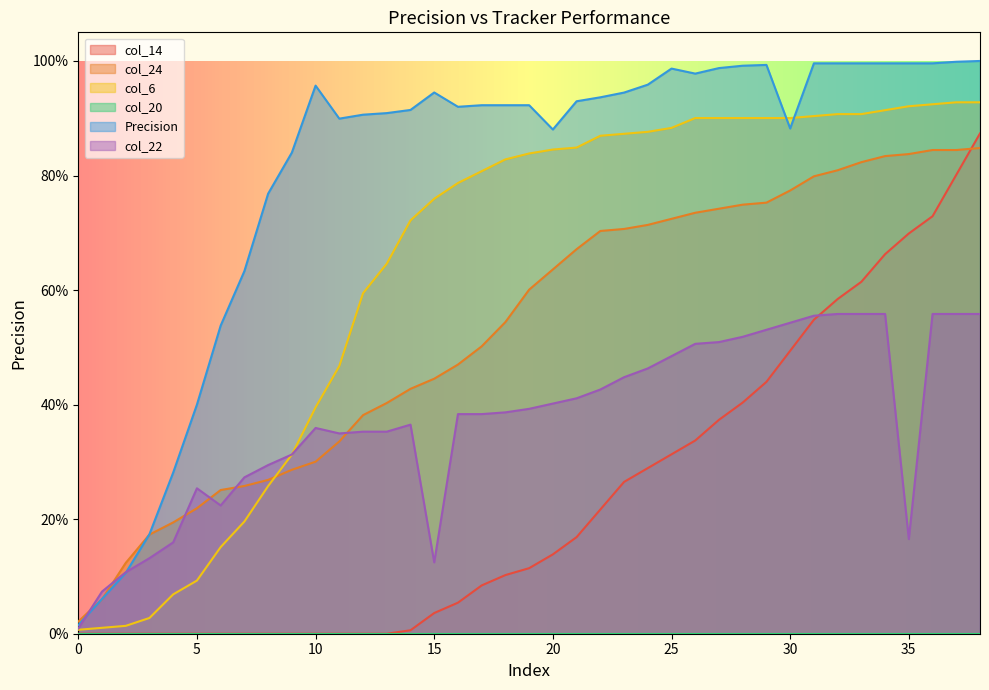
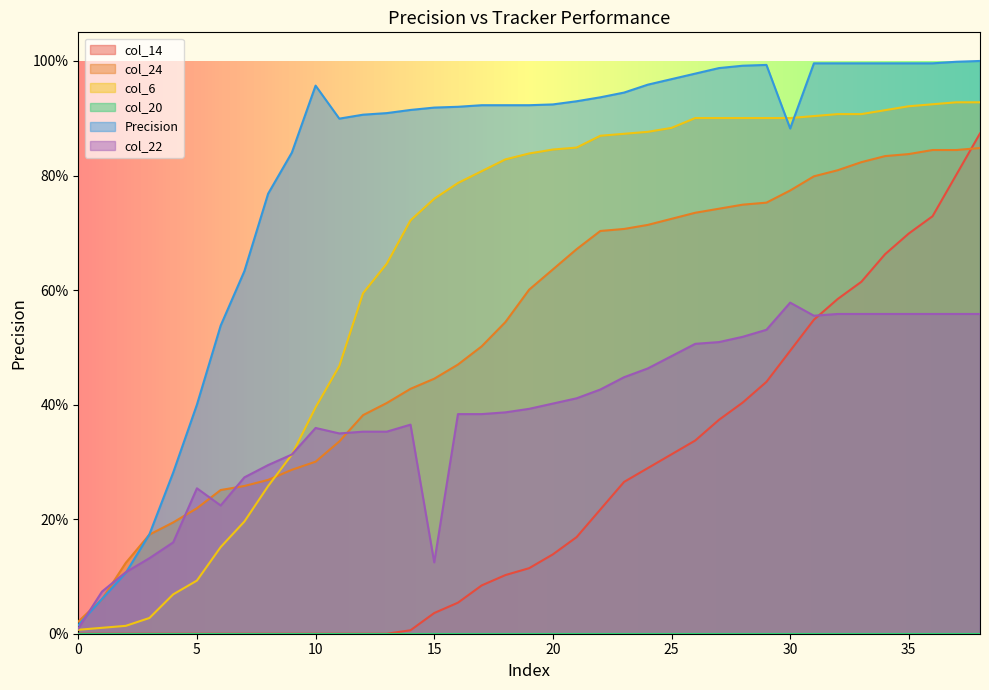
  {
    "col_20": {
      "15": "0%",
      "20": "0%",
      "25": "0%",
      "30": "0%",
      "35": "0%"
    },
    "Precision": {
      "0": "2%",
      "5": "40%",
      "10": "96%",
-     "15": "94%",
-     "20": "88%",
-     "25": "99%",
+     "15": "92%",
+     "20": "92%",
+     "25": "97%",
      "30": "88%",
      "35": "100%"
    },
    "col_22": {
      "5": "25%",
      "10": "36%",
      "15": "12%",
      "20": "40%",
      "25": "48%",
-     "30": "54%",
-     "35": "17%"
+     "30": "58%",
+     "35": "56%"
    }
  }
